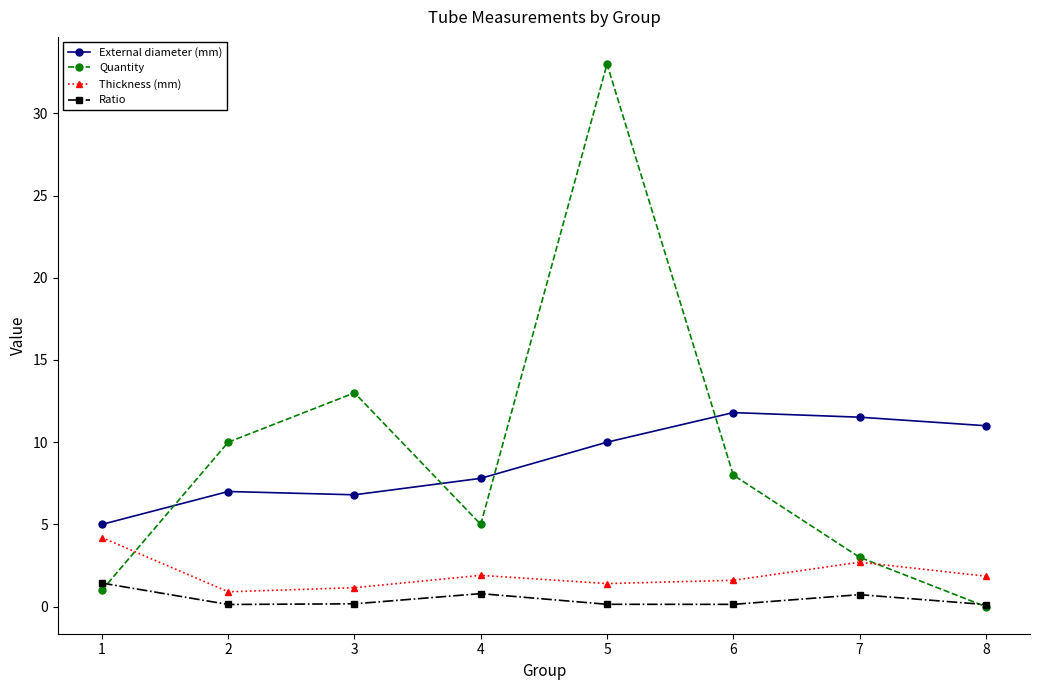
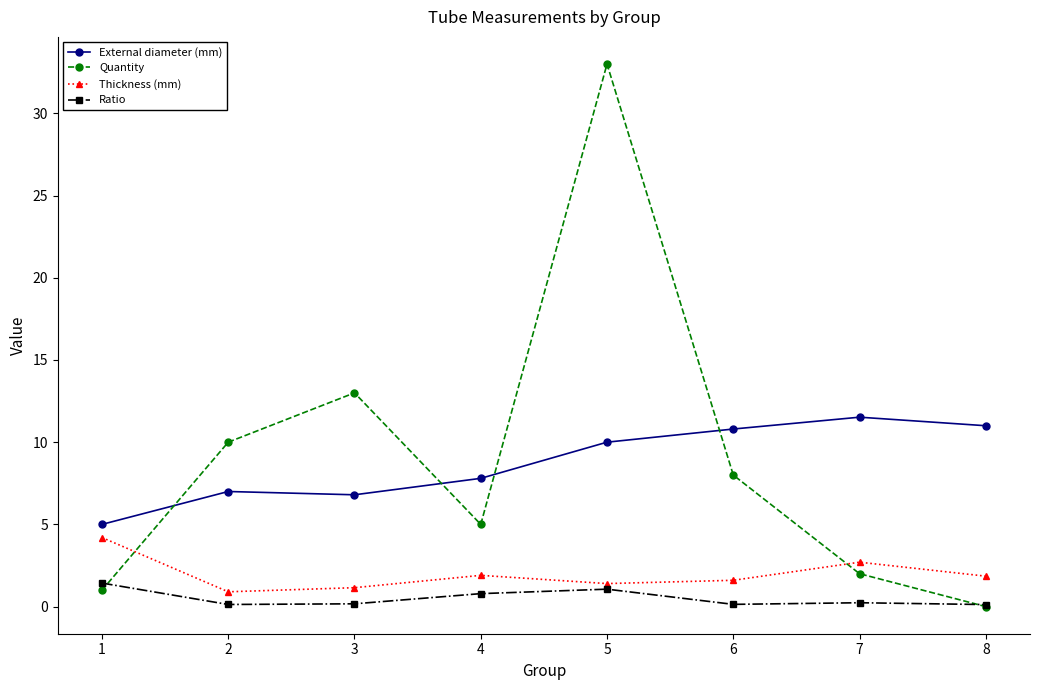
  {
    "External diameter (mm)": {
      "1": 5.0,
      "2": 7.0,
      "3": 6.8,
      "4": 7.8,
      "5": 10.0,
-     "6": 11.8,
+     "6": 10.8,
      "7": 11.5,
      "8": 11.0
    },
    "Quantity": {
      "1": 1,
      "2": 10,
      "3": 13,
      "4": 5,
      "5": 33,
      "6": 8,
-     "7": 3
+     "7": 2
    },
    "Thickness (mm)": {
      "1": 4.2,
      "2": 0.9,
      "3": 1.2,
      "4": 1.9,
      "5": 1.4,
      "6": 1.6,
      "7": 2.7,
      "8": 1.9
    },
    "Ratio": {
      "1": 1.4,
      "2": 0.1,
      "3": 0.2,
      "4": 0.8,
-     "5": 0.1,
+     "5": 1.1,
      "6": 0.1,
-     "7": 0.7
+     "7": 0.2
    }
  }
